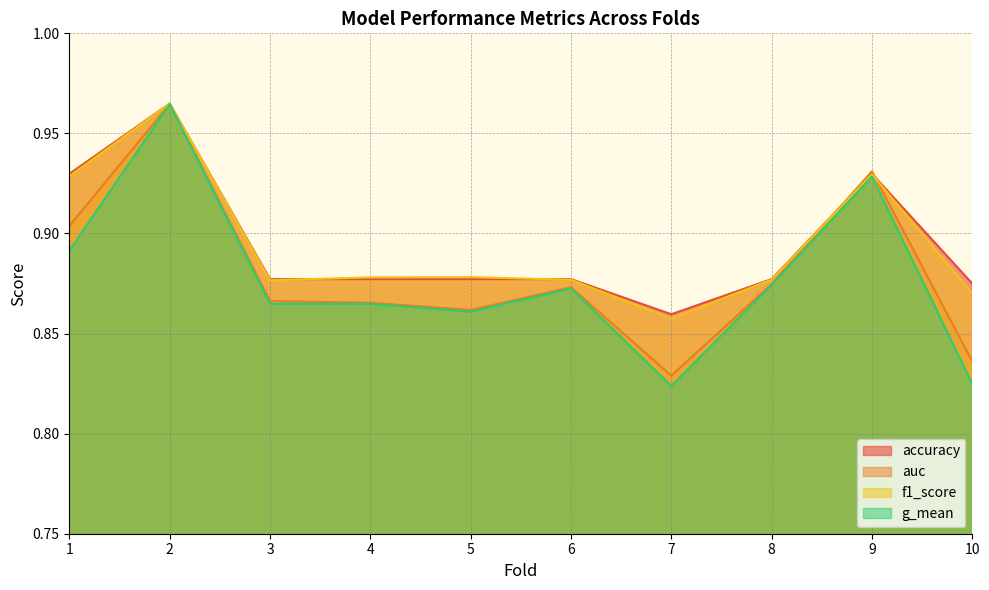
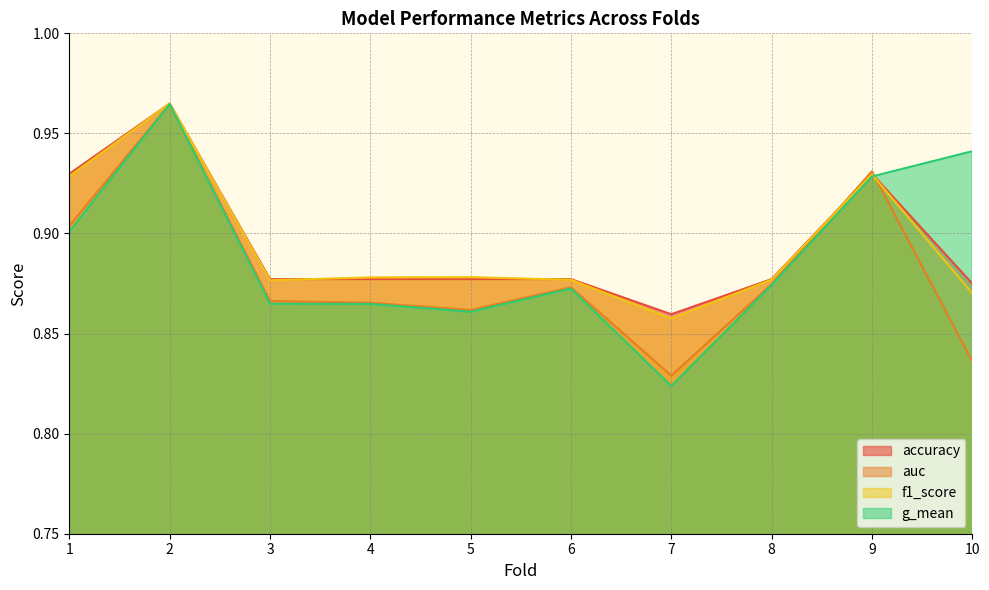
  {
    "g_mean": {
-     "1": 0.891,
+     "1": 0.901,
      "3": 0.865,
      "7": 0.824,
-     "10": 0.825
+     "10": 0.941
    }
  }
